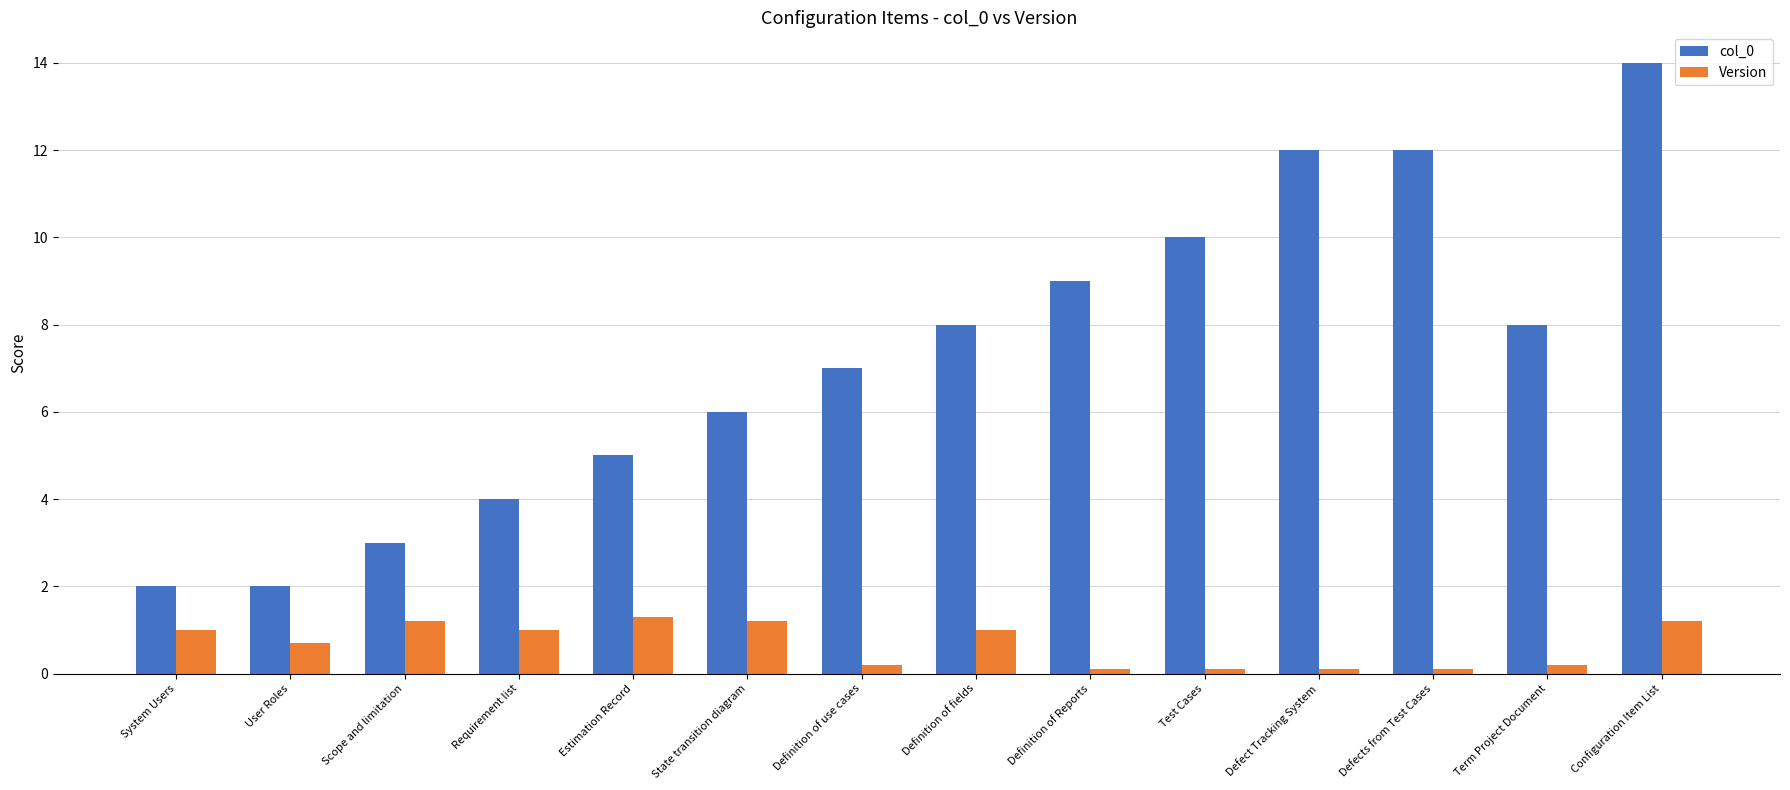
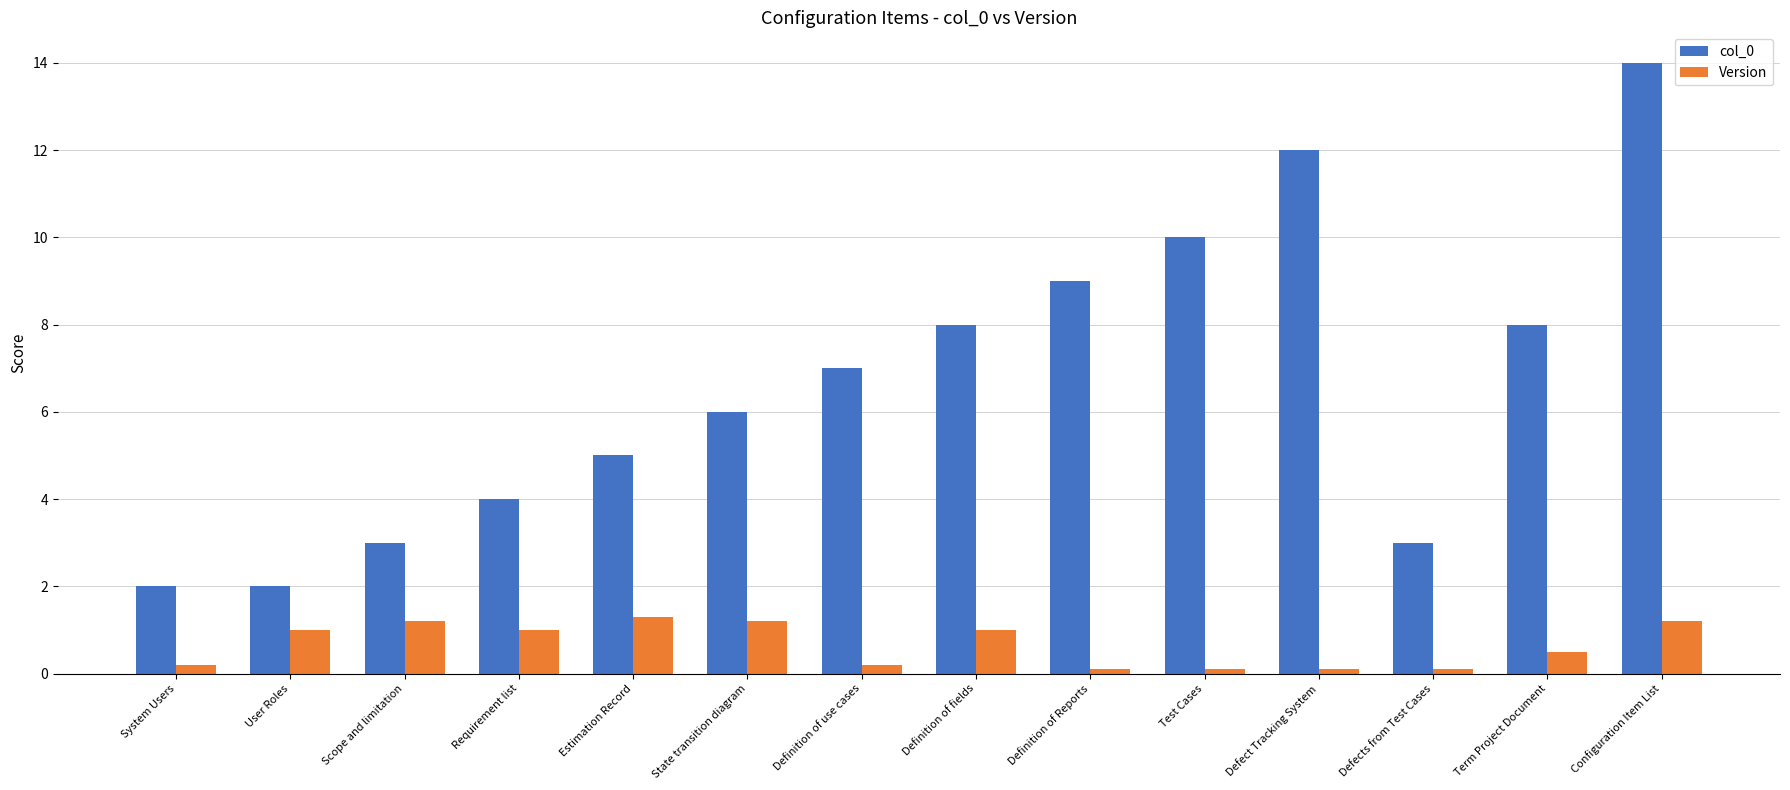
  {
    "col_0": {
      "System Users": 2,
      "User Roles": 2,
      "Scope and limitation": 3,
      "Requirement list": 4,
      "Estimation Record": 5,
      "State transition diagram": 6,
      "Definition of use cases": 7,
      "Definition of fields": 8,
      "Definition of Reports": 9,
      "Test Cases": 10,
      "Defect Tracking System": 12,
-     "Defects from Test Cases": 12,
+     "Defects from Test Cases": 3,
      "Term Project Document": 8,
      "Configuration Item List": 14
    },
    "Version": {
-     "System Users": 1.0,
-     "User Roles": 0.7,
+     "System Users": 0.2,
+     "User Roles": 1.0,
      "Scope and limitation": 1.2,
      "Requirement list": 1.0,
      "Estimation Record": 1.3,
      "State transition diagram": 1.2,
      "Definition of use cases": 0.2,
      "Definition of fields": 1.0,
      "Definition of Reports": 0.1,
      "Test Cases": 0.1,
      "Defect Tracking System": 0.1,
      "Defects from Test Cases": 0.1,
-     "Term Project Document": 0.2,
+     "Term Project Document": 0.5,
      "Configuration Item List": 1.2
    }
  }
